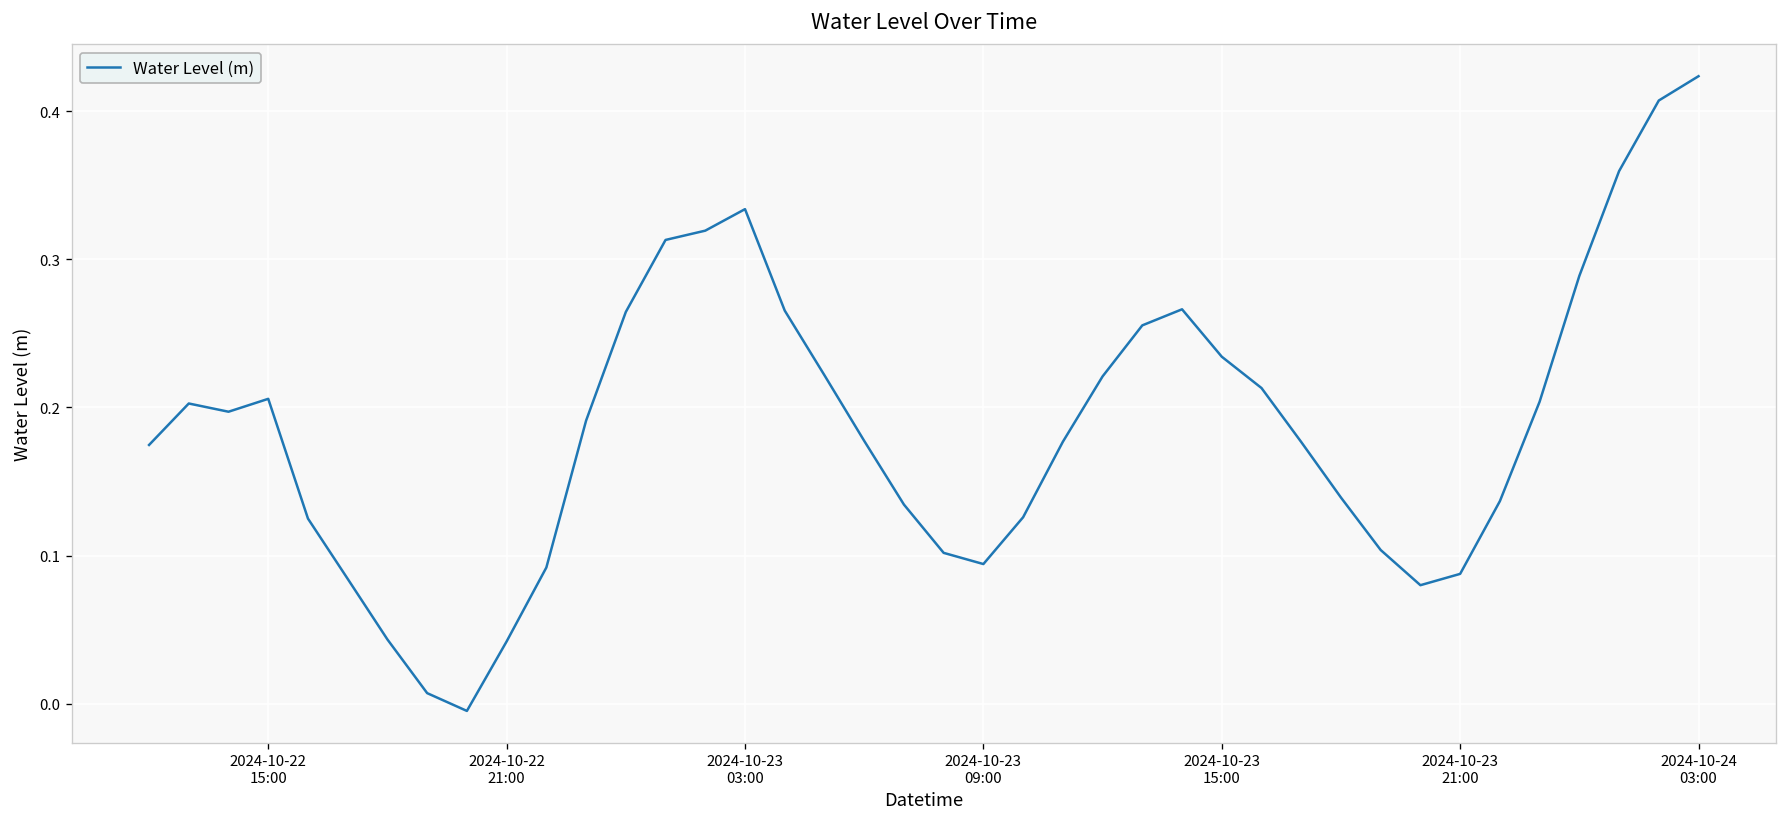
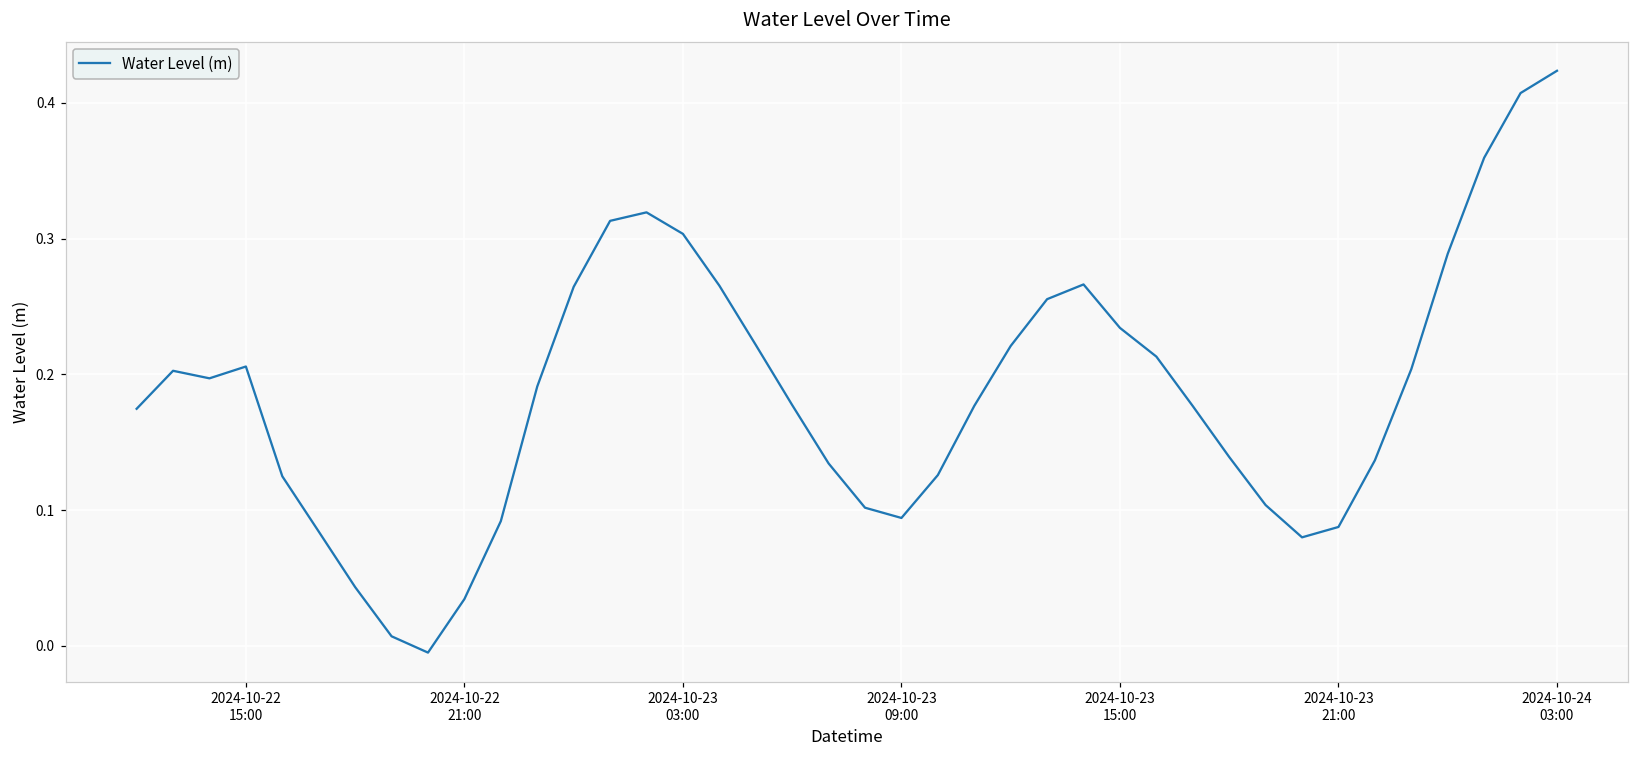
  {
    "2024-10-22 15:00": 0.206,
-   "2024-10-22 21:00": 0.042,
-   "2024-10-23 03:00": 0.334,
+   "2024-10-22 21:00": 0.035,
+   "2024-10-23 03:00": 0.303,
    "2024-10-23 09:00": 0.094,
    "2024-10-23 15:00": 0.234,
    "2024-10-23 21:00": 0.088,
    "2024-10-24 03:00": 0.424
  }
